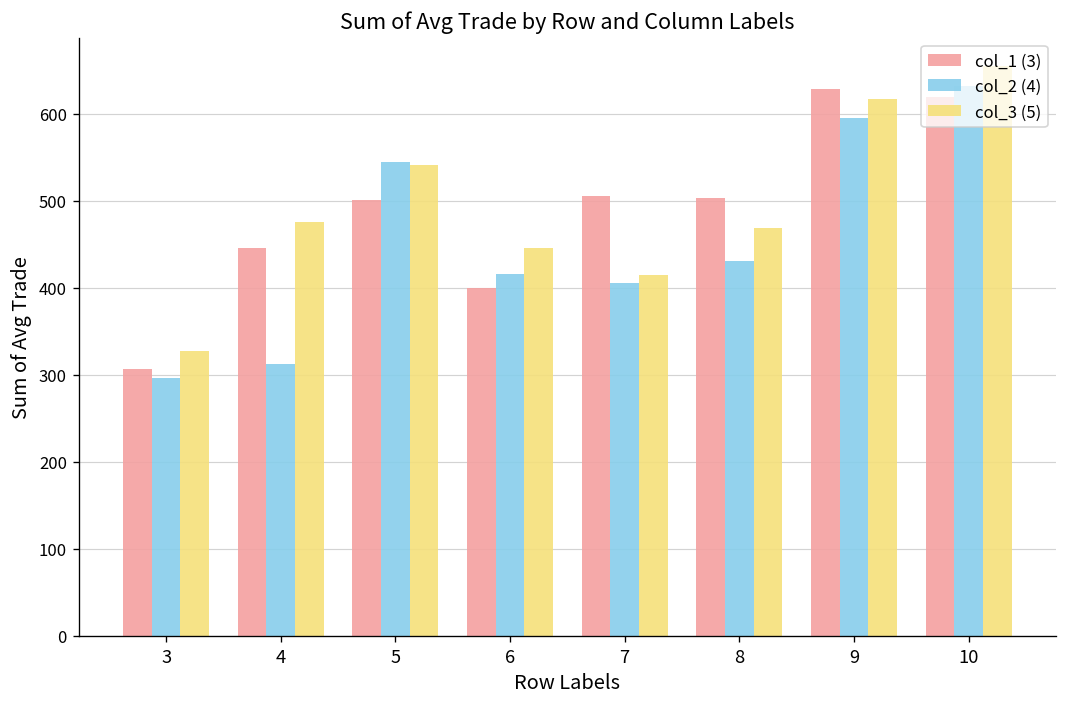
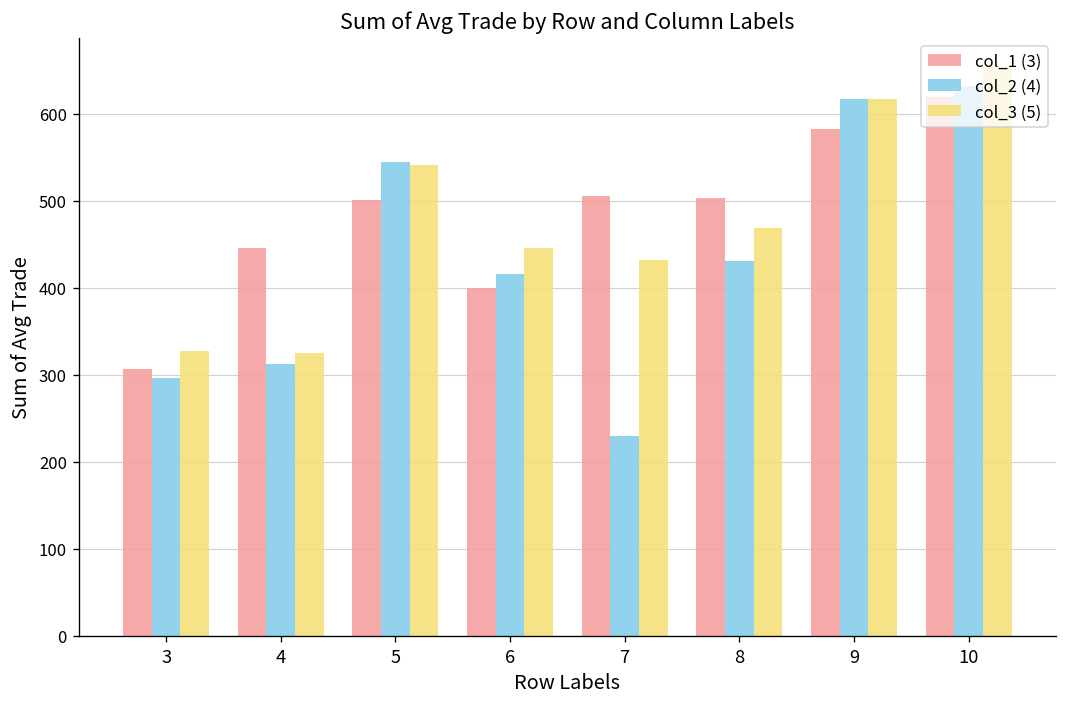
  {
    "col_1 (3)": {
      "3": 310,
      "4": 450,
      "5": 500,
      "6": 400,
      "7": 510,
      "8": 500,
-     "9": 630
+     "9": 580
    },
    "col_2 (4)": {
      "3": 300,
      "4": 310,
      "5": 540,
      "6": 420,
-     "7": 410,
+     "7": 230,
      "8": 430,
-     "9": 590
+     "9": 620
    },
    "col_3 (5)": {
      "3": 330,
-     "4": 480,
+     "4": 320,
      "5": 540,
      "6": 450,
-     "7": 410,
+     "7": 430,
      "8": 470,
      "9": 620
    }
  }
